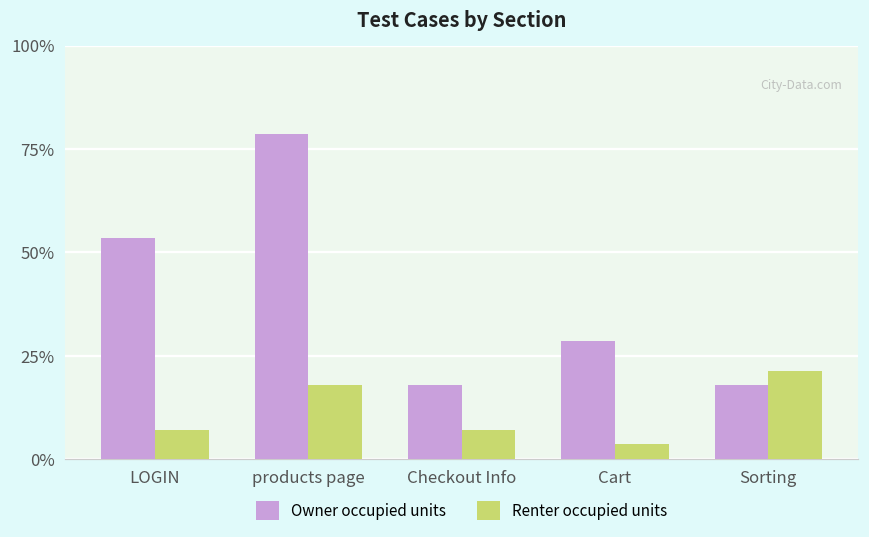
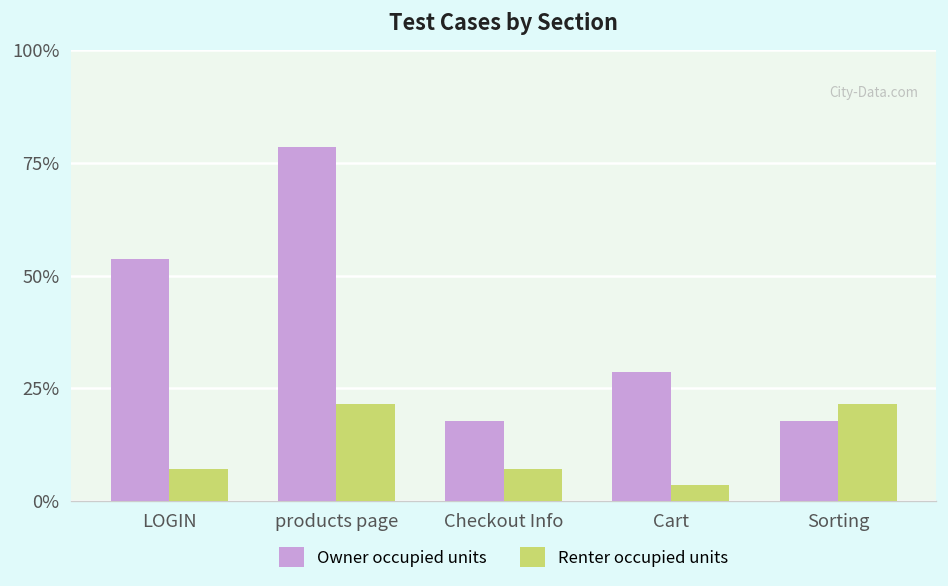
  {
    "Owner occupied units": {
      "LOGIN": "54%",
      "products page": "79%",
      "Checkout Info": "18%",
      "Cart": "29%",
      "Sorting": "18%"
    },
    "Renter occupied units": {
      "LOGIN": "7%",
-     "products page": "18%",
+     "products page": "21%",
      "Checkout Info": "7%",
      "Cart": "4%",
      "Sorting": "21%"
    }
  }
